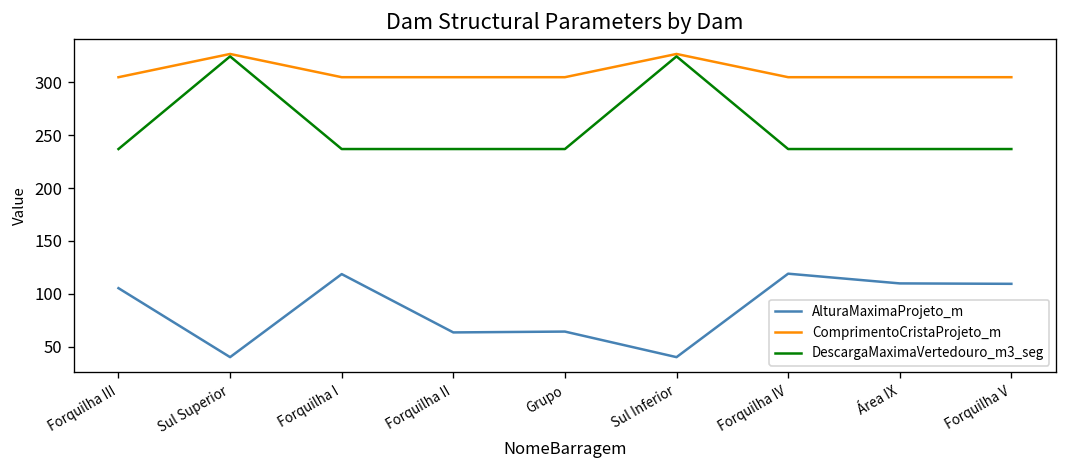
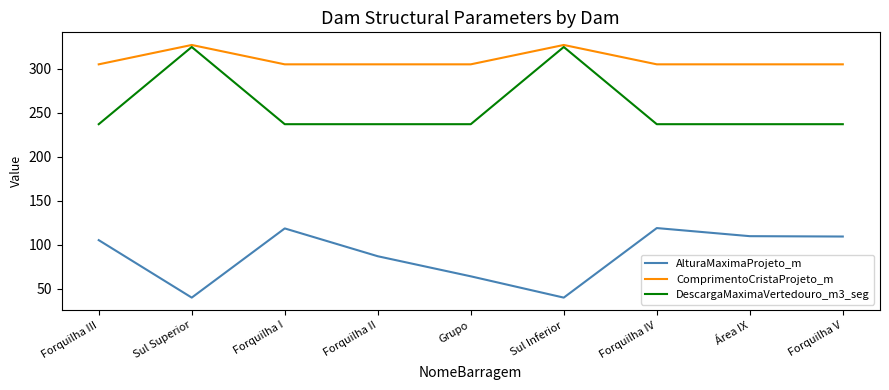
  {
    "AlturaMaximaProjeto_m": {
      "Forquilha III": 110,
      "Sul Superior": 40,
      "Forquilha I": 120,
-     "Forquilha II": 60,
+     "Forquilha II": 90,
      "Grupo": 60,
      "Sul Inferior": 40,
      "Forquilha IV": 120,
      "Área IX": 110,
      "Forquilha V": 110
    },
    "ComprimentoCristaProjeto_m": {
      "Forquilha III": 310,
      "Forquilha I": 310,
      "Forquilha II": 310,
      "Grupo": 310,
      "Forquilha IV": 310,
      "Área IX": 310,
      "Forquilha V": 310
    },
    "DescargaMaximaVertedouro_m3_seg": {
      "Forquilha III": 240,
      "Forquilha I": 240,
      "Forquilha II": 240,
      "Grupo": 240,
      "Forquilha IV": 240,
      "Área IX": 240,
      "Forquilha V": 240
    }
  }
